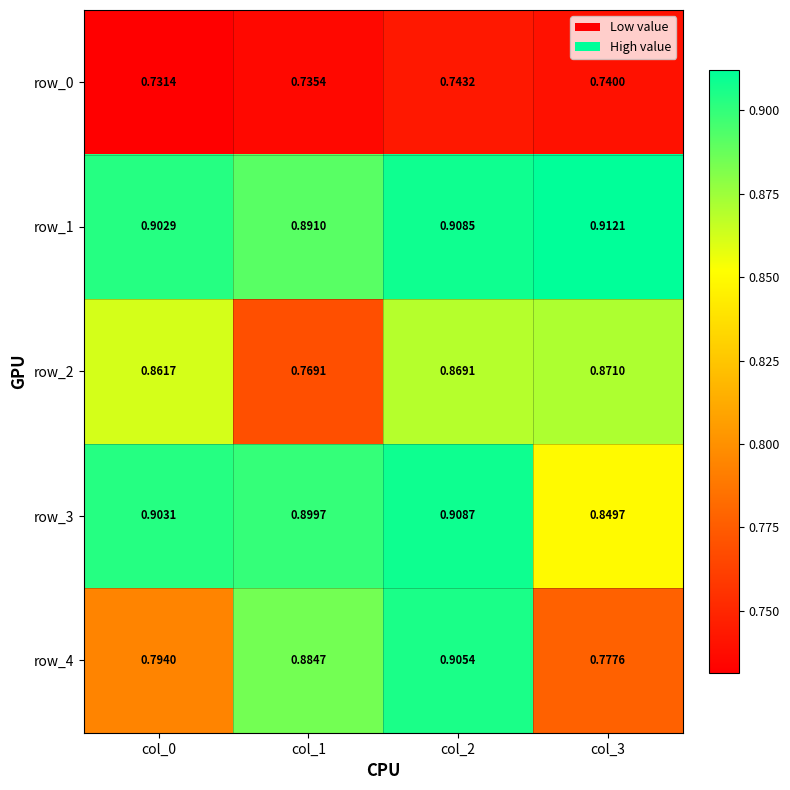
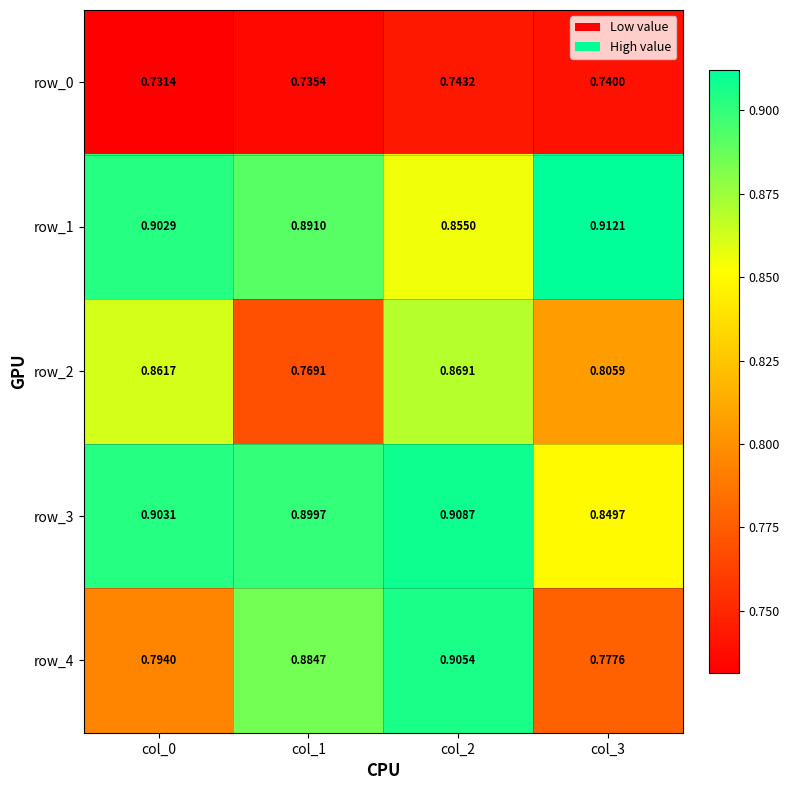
  {
    "row_0": {
      "col_0": 0.7314,
      "col_1": 0.7354,
      "col_2": 0.7432,
      "col_3": 0.7400
    },
    "row_1": {
      "col_0": 0.9029,
      "col_1": 0.8910,
-     "col_2": 0.9085,
+     "col_2": 0.8550,
      "col_3": 0.9121
    },
    "row_2": {
      "col_0": 0.8617,
      "col_1": 0.7691,
      "col_2": 0.8691,
-     "col_3": 0.8710
+     "col_3": 0.8059
    },
    "row_3": {
      "col_0": 0.9031,
      "col_1": 0.8997,
      "col_2": 0.9087,
      "col_3": 0.8497
    },
    "row_4": {
      "col_0": 0.7940,
      "col_1": 0.8847,
      "col_2": 0.9054,
      "col_3": 0.7776
    }
  }
